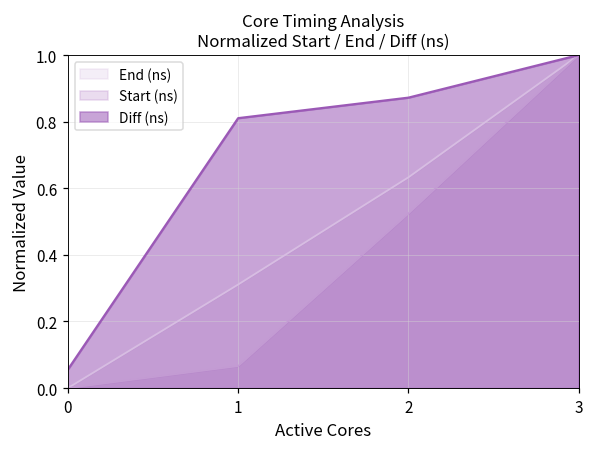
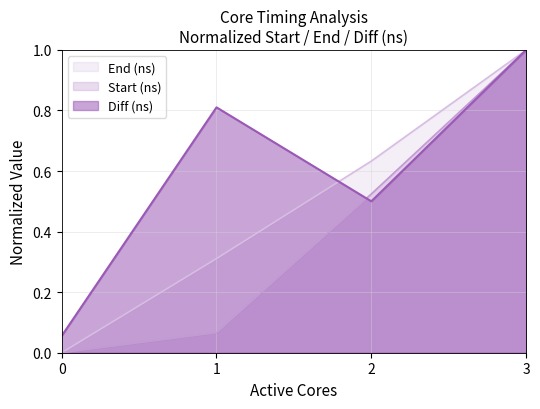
  {
    "Diff (ns)": {
      "0": 0.06,
      "1": 0.81,
-     "2": 0.87
+     "2": 0.50
    }
  }
